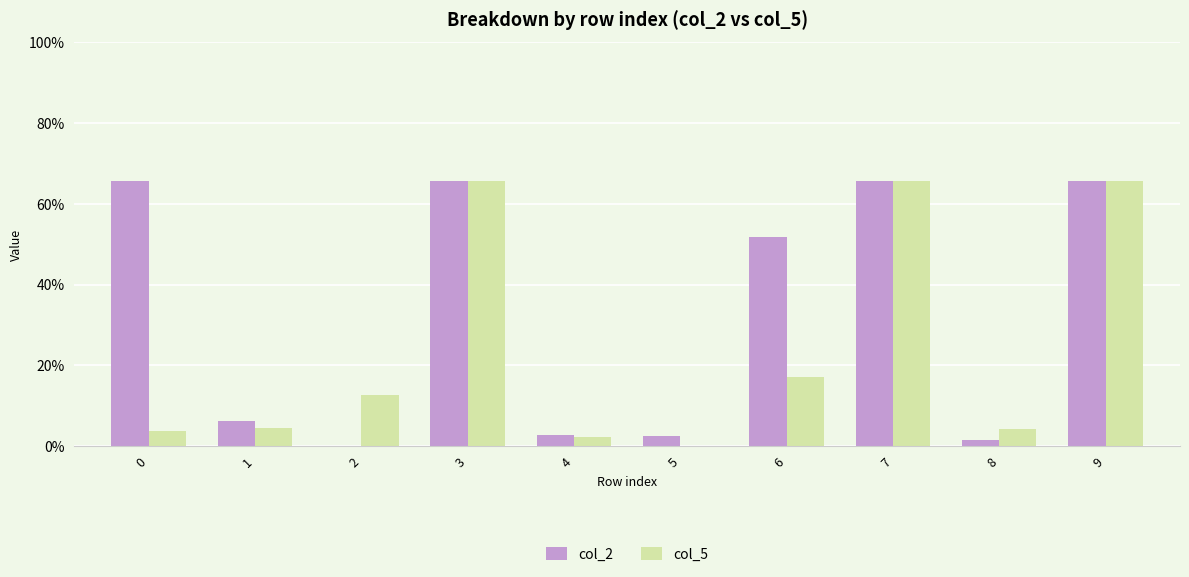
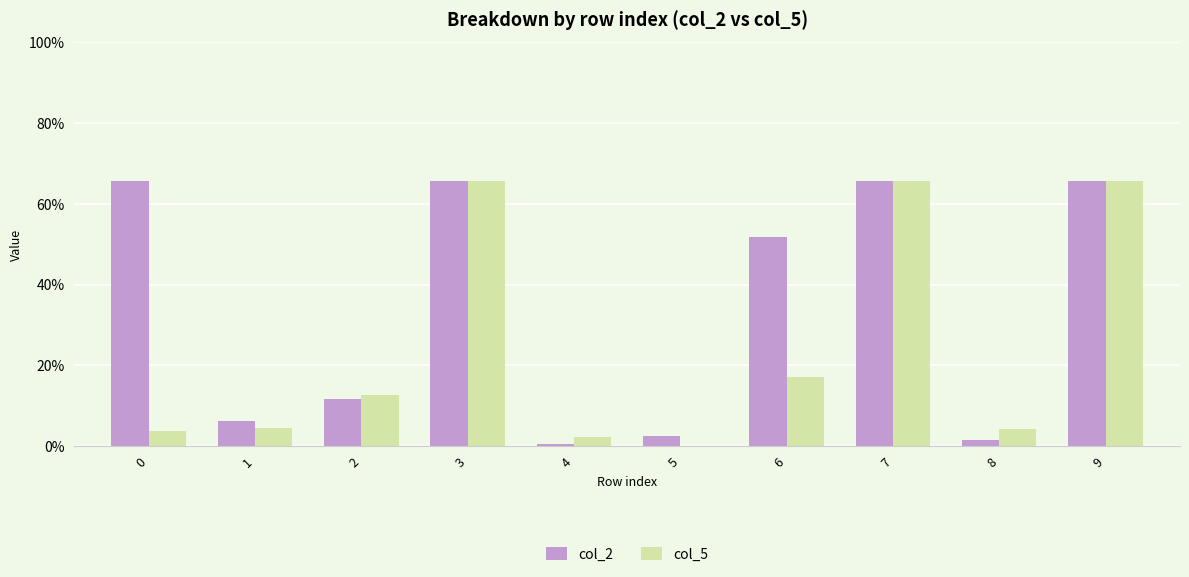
  {
    "col_2": {
      "0": "66%",
      "1": "6%",
-     "2": "0%",
+     "2": "12%",
      "3": "66%",
-     "4": "3%",
+     "4": "1%",
      "5": "3%",
      "6": "52%",
      "7": "66%",
      "8": "1%",
      "9": "66%"
    },
    "col_5": {
      "0": "4%",
      "1": "4%",
      "2": "13%",
      "3": "66%",
      "4": "2%",
      "5": "0%",
      "6": "17%",
      "7": "66%",
      "8": "4%",
      "9": "66%"
    }
  }
